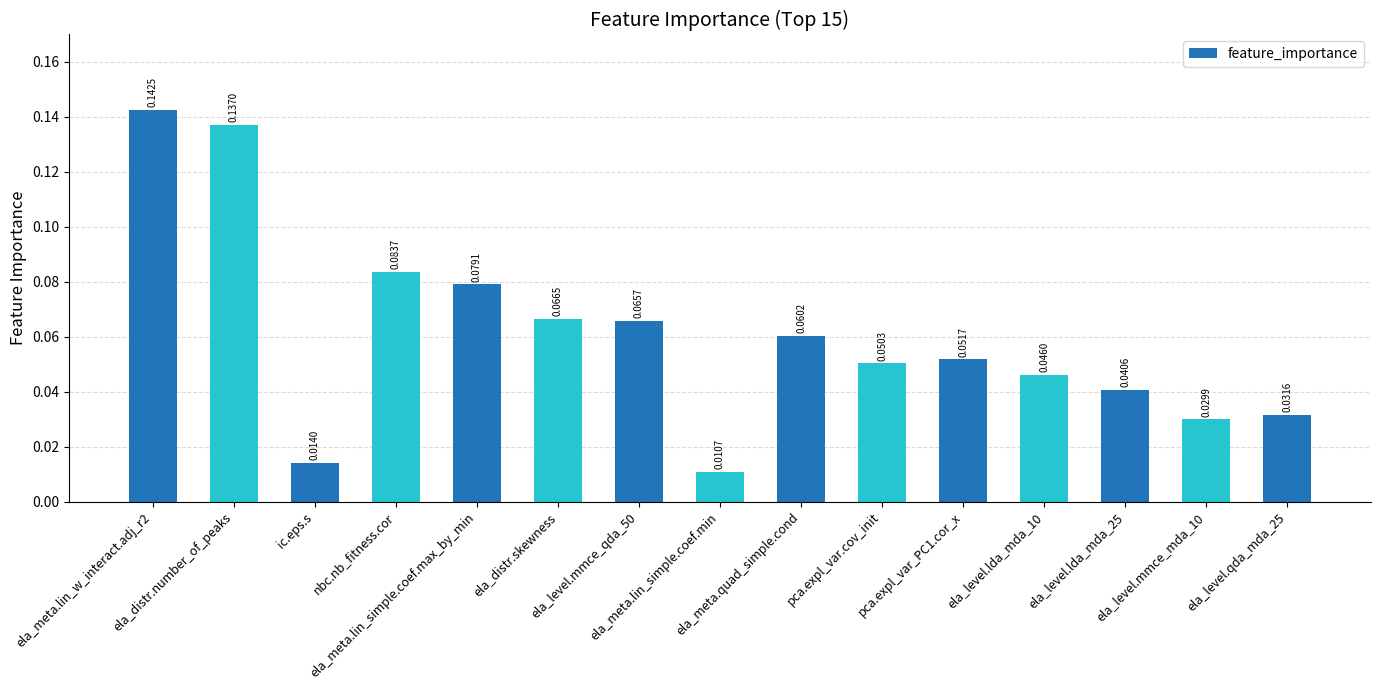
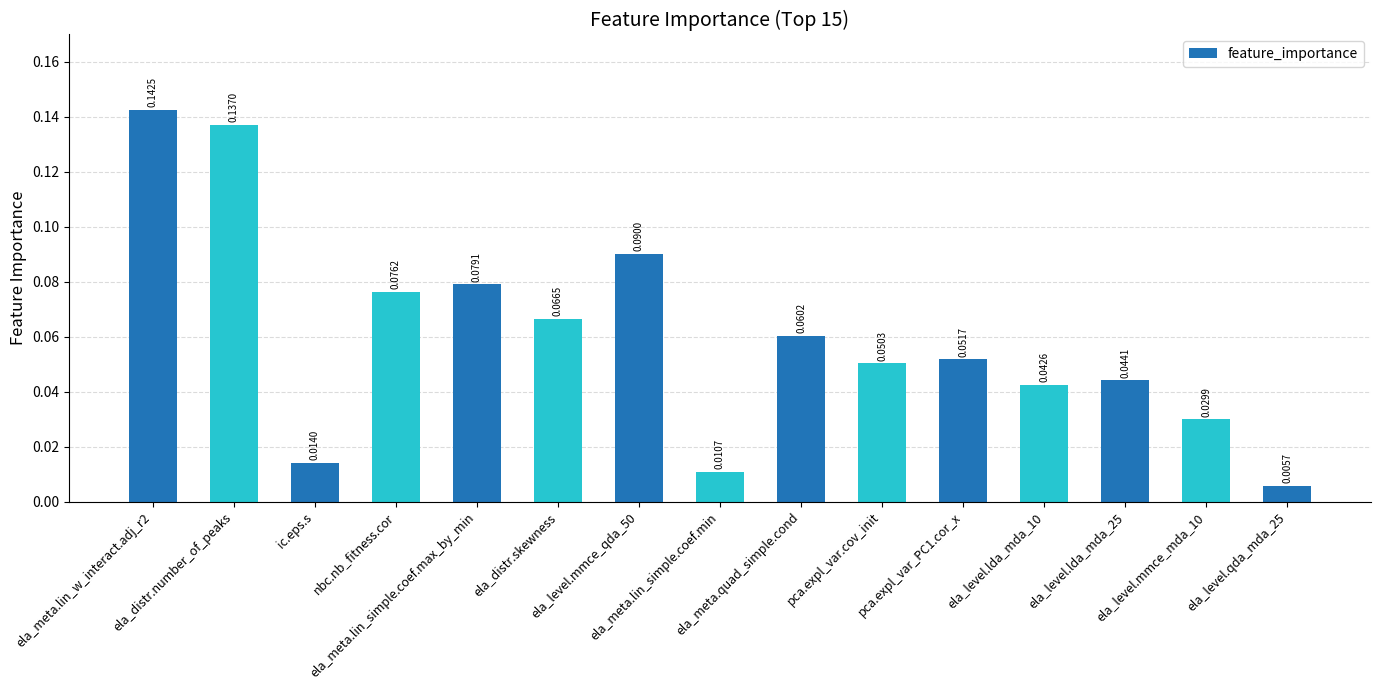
  {
    "ela_meta.lin_w_interact.adj_r2": 0.1425,
    "ela_distr.number_of_peaks": 0.1370,
    "ic.eps.s": 0.0140,
-   "nbc.nb_fitness.cor": 0.0837,
+   "nbc.nb_fitness.cor": 0.0762,
    "ela_meta.lin_simple.coef.max_by_min": 0.0791,
    "ela_distr.skewness": 0.0665,
-   "ela_level.mmce_qda_50": 0.0657,
+   "ela_level.mmce_qda_50": 0.0900,
    "ela_meta.lin_simple.coef.min": 0.0107,
    "ela_meta.quad_simple.cond": 0.0602,
    "pca.expl_var.cov_init": 0.0503,
    "pca.expl_var_PC1.cor_x": 0.0517,
-   "ela_level.lda_mda_10": 0.0460,
-   "ela_level.lda_mda_25": 0.0406,
+   "ela_level.lda_mda_10": 0.0426,
+   "ela_level.lda_mda_25": 0.0441,
    "ela_level.mmce_mda_10": 0.0299,
-   "ela_level.qda_mda_25": 0.0316
+   "ela_level.qda_mda_25": 0.0057
  }
